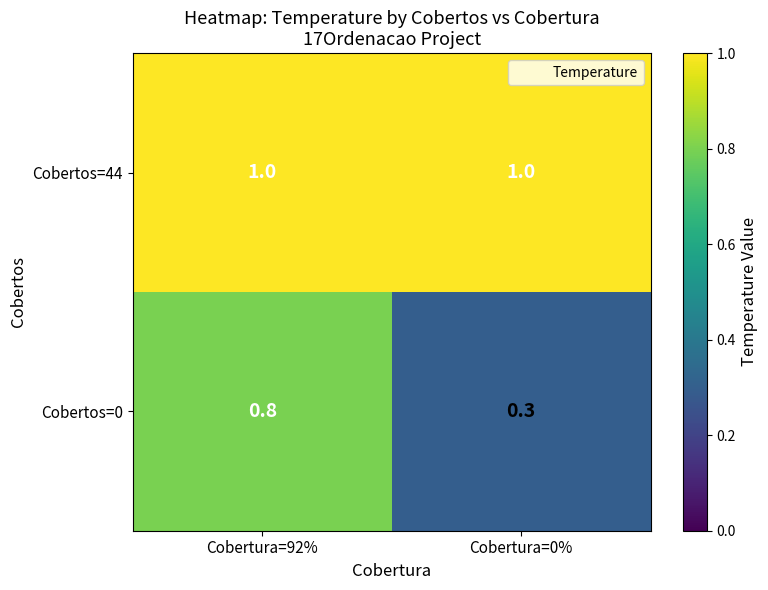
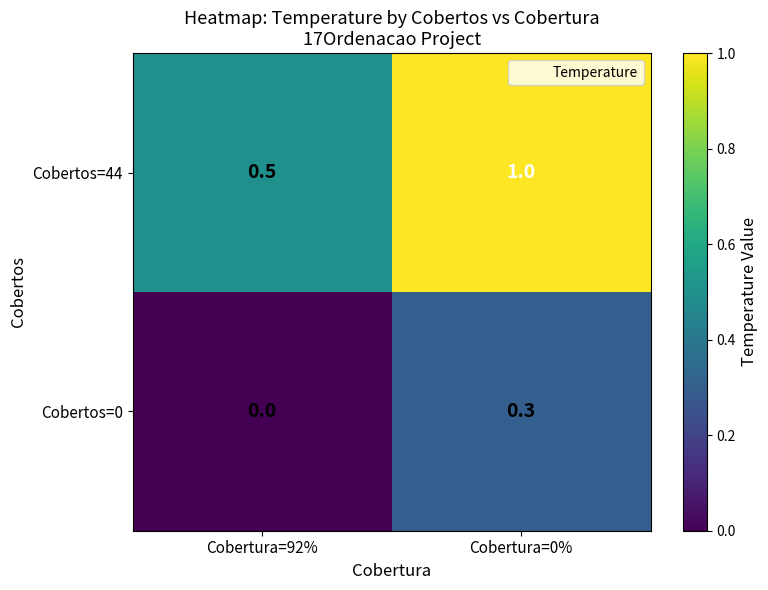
  {
    "Cobertos=44": {
-     "Cobertura=92%": 1.0,
+     "Cobertura=92%": 0.5,
      "Cobertura=0%": 1.0
    },
    "Cobertos=0": {
-     "Cobertura=92%": 0.8,
+     "Cobertura=92%": 0.0,
      "Cobertura=0%": 0.3
    }
  }
